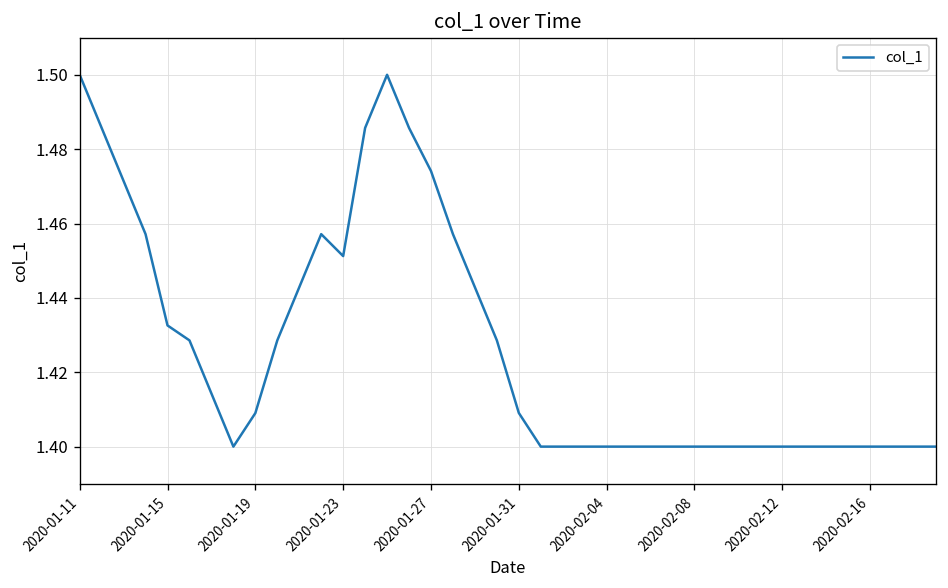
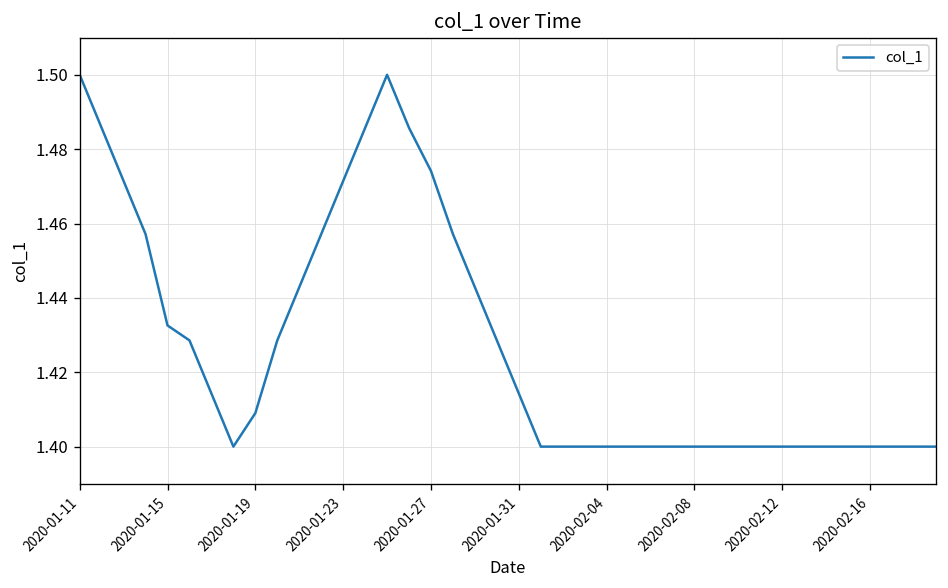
  {
    "2020-01-11": 1.500,
    "2020-01-15": 1.433,
    "2020-01-19": 1.409,
-   "2020-01-23": 1.451,
+   "2020-01-23": 1.471,
    "2020-01-27": 1.474,
-   "2020-01-31": 1.409,
+   "2020-01-31": 1.414,
    "2020-02-04": 1.400,
    "2020-02-08": 1.400,
    "2020-02-12": 1.400,
    "2020-02-16": 1.400
  }
